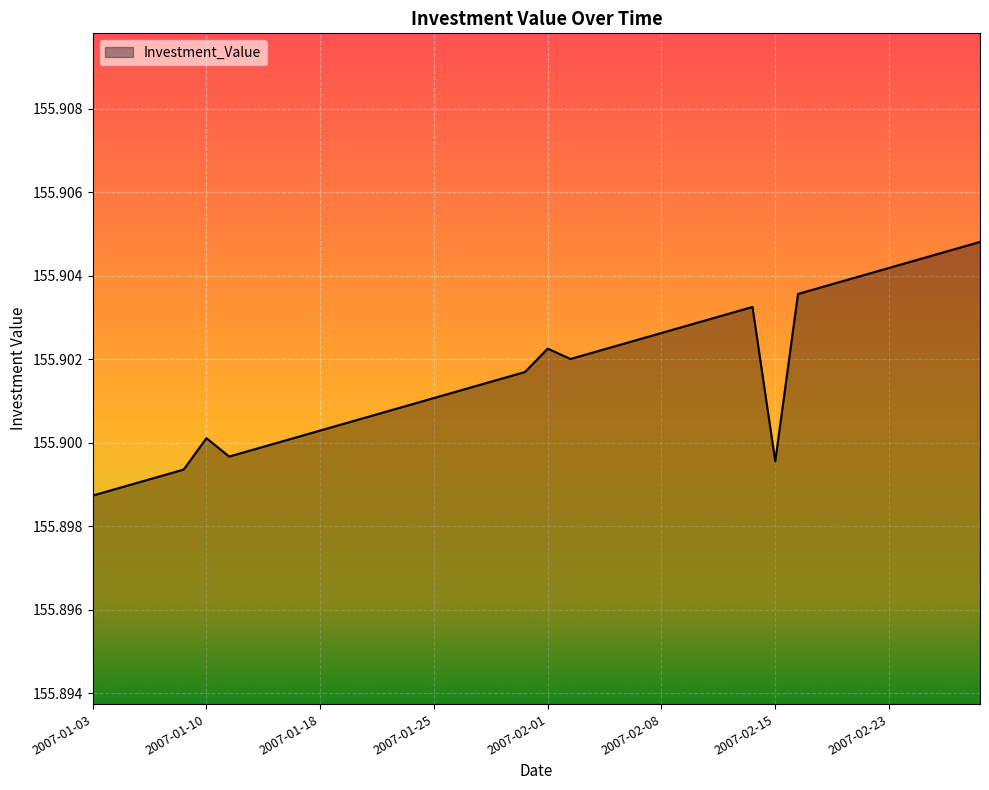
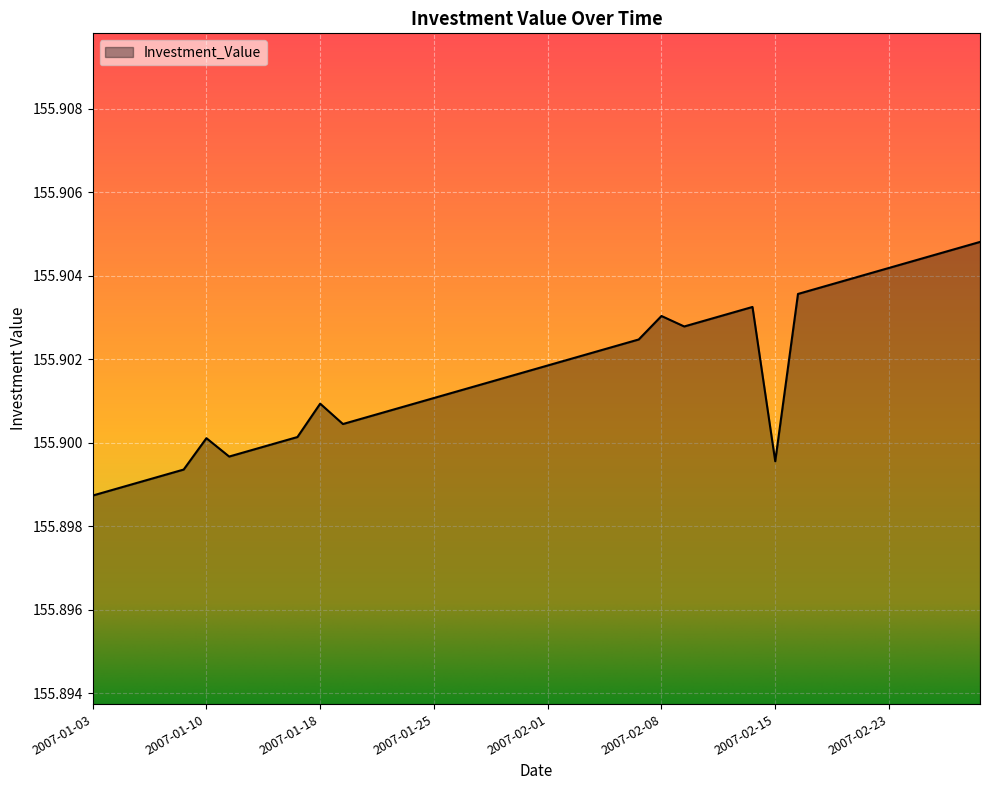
  {
    "2007-01-03": 155.8987,
    "2007-01-10": 155.9001,
-   "2007-01-18": 155.9003,
+   "2007-01-18": 155.9009,
    "2007-01-25": 155.9011,
-   "2007-02-01": 155.9023,
-   "2007-02-08": 155.9026,
+   "2007-02-01": 155.9019,
+   "2007-02-08": 155.9030,
    "2007-02-15": 155.8996,
    "2007-02-23": 155.9042
  }
